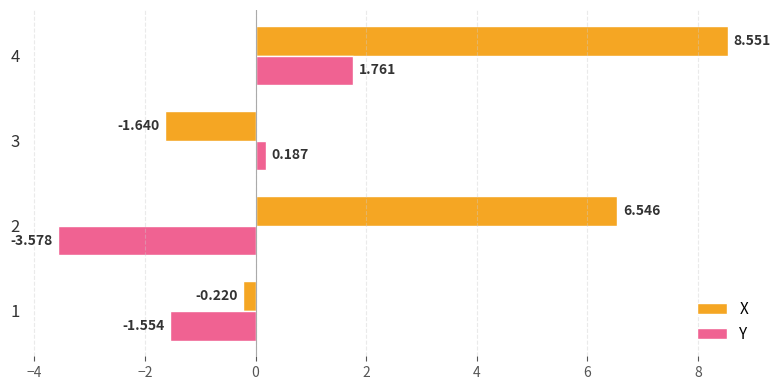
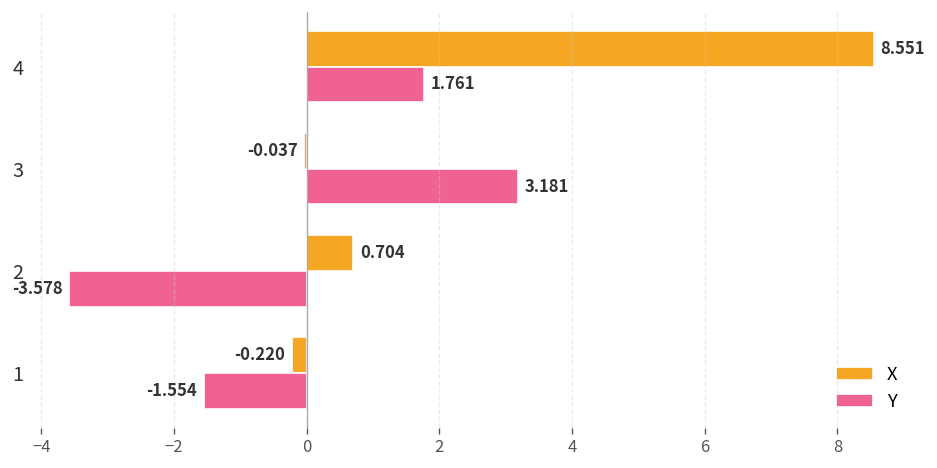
  {
    "X": {
      "4": 8.551,
-     "3": -1.640,
-     "2": 6.546,
+     "3": -0.037,
+     "2": 0.704,
      "1": -0.220
    },
    "Y": {
      "4": 1.761,
-     "3": 0.187,
+     "3": 3.181,
      "2": -3.578,
      "1": -1.554
    }
  }
